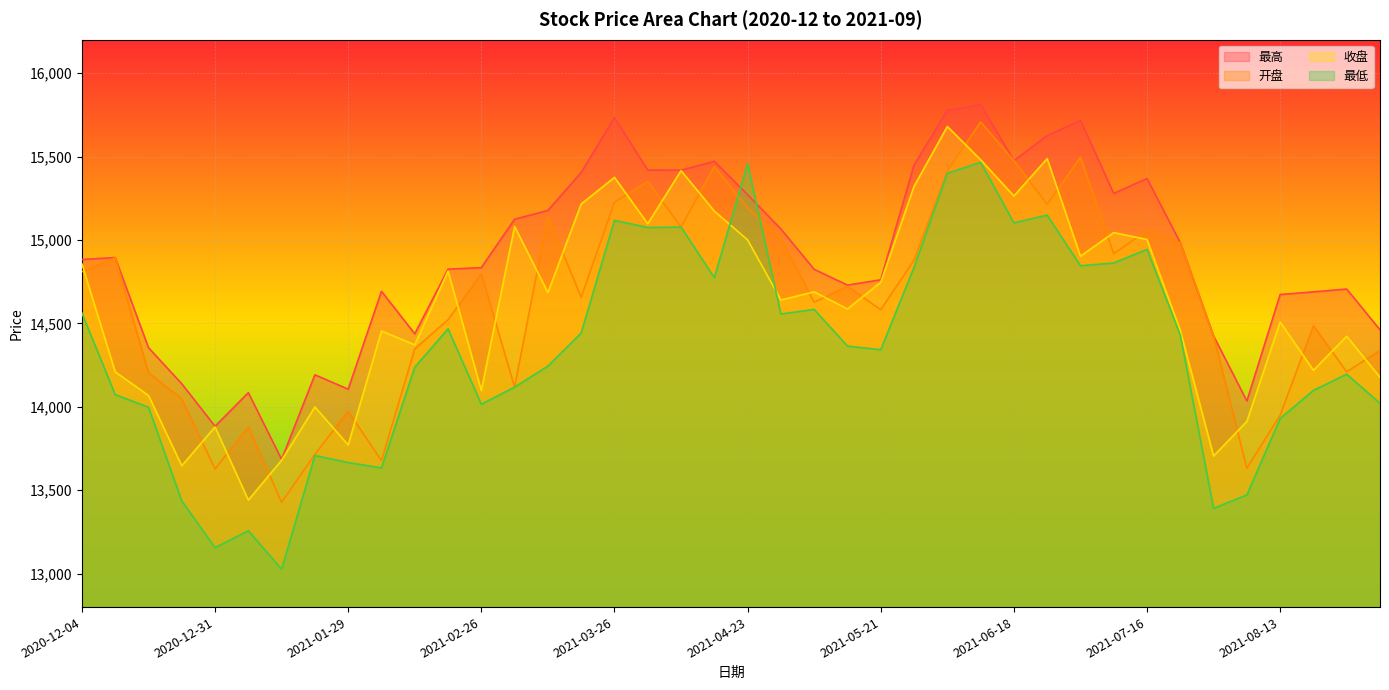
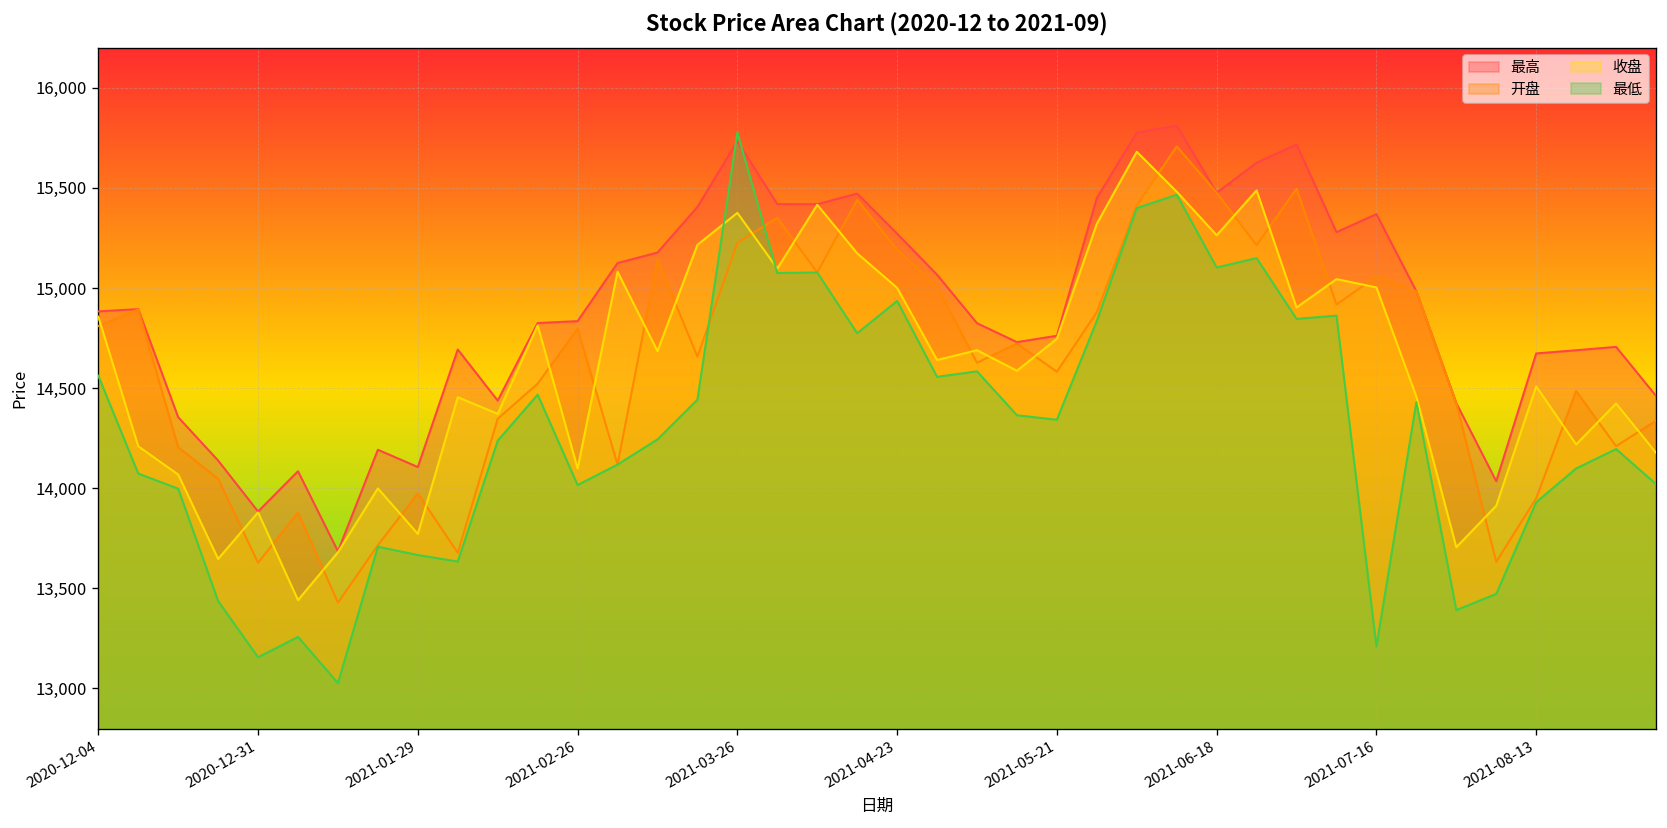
  {
    "最低": {
      "2020-12-04": "14,560",
      "2020-12-31": "13,160",
      "2021-01-29": "13,670",
      "2021-02-26": "14,020",
-     "2021-03-26": "15,120",
-     "2021-04-23": "15,460",
+     "2021-03-26": "15,780",
+     "2021-04-23": "14,940",
      "2021-05-21": "14,340",
      "2021-06-18": "15,100",
-     "2021-07-16": "14,940",
+     "2021-07-16": "13,210",
      "2021-08-13": "13,930"
    }
  }
